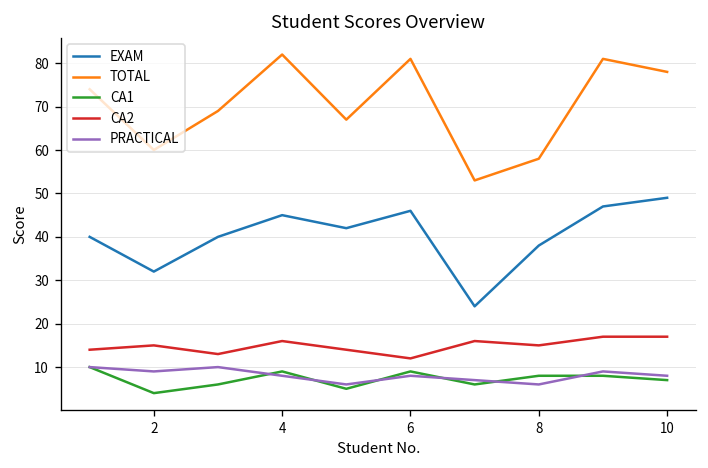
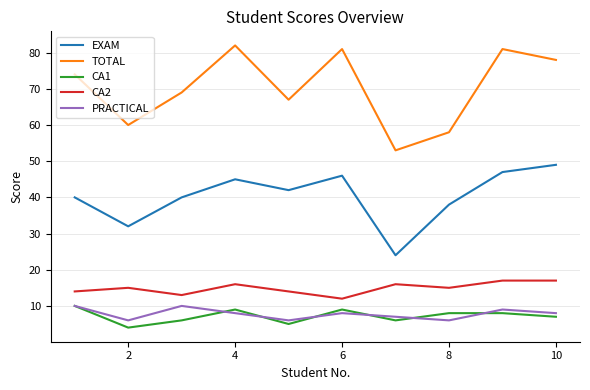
  {
    "EXAM": {
      "2": 32,
      "4": 45,
      "6": 46,
      "8": 38,
      "10": 49
    },
    "TOTAL": {
      "2": 60,
      "4": 82,
      "6": 81,
      "8": 58,
      "10": 78
    },
    "CA1": {
      "2": 4,
      "4": 9,
      "6": 9,
      "8": 8,
      "10": 7
    },
    "CA2": {
      "2": 15,
      "4": 16,
      "6": 12,
      "8": 15,
      "10": 17
    },
    "PRACTICAL": {
-     "2": 9,
+     "2": 6,
      "4": 8,
      "6": 8,
      "8": 6,
      "10": 8
    }
  }
